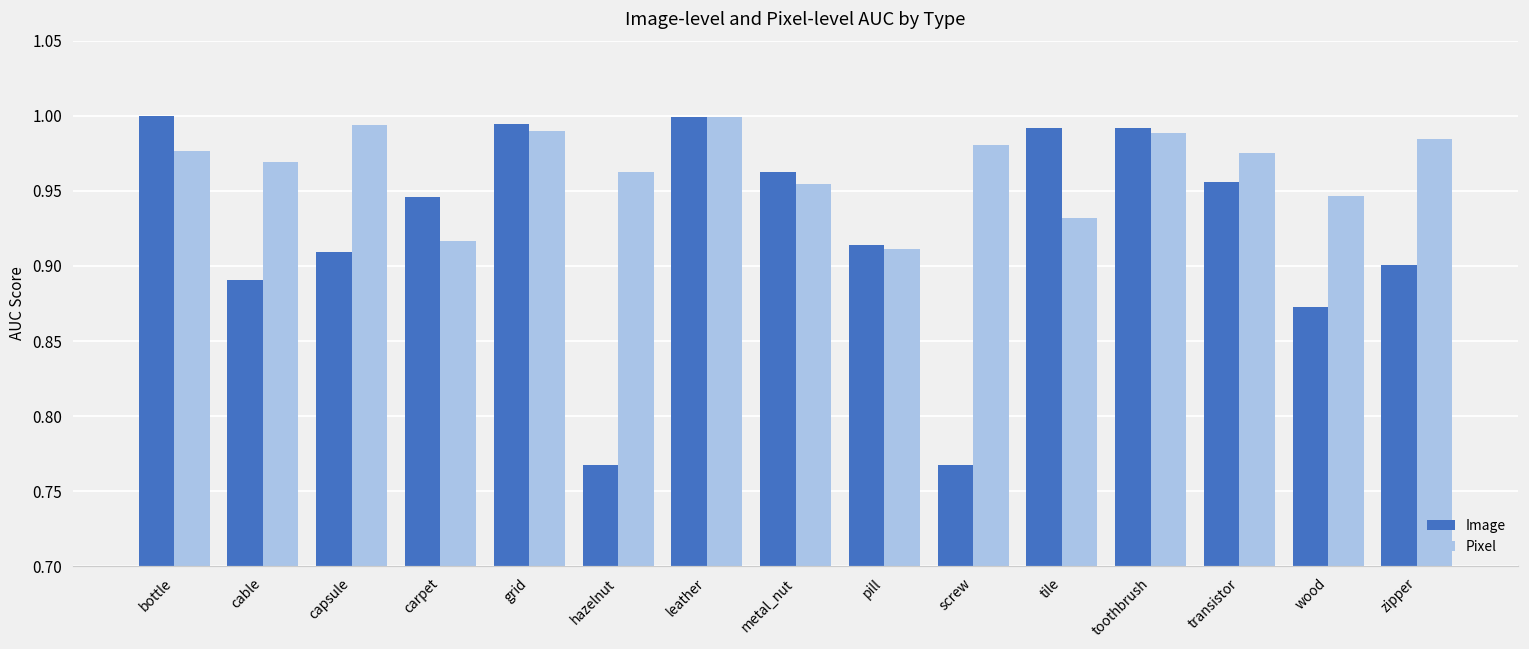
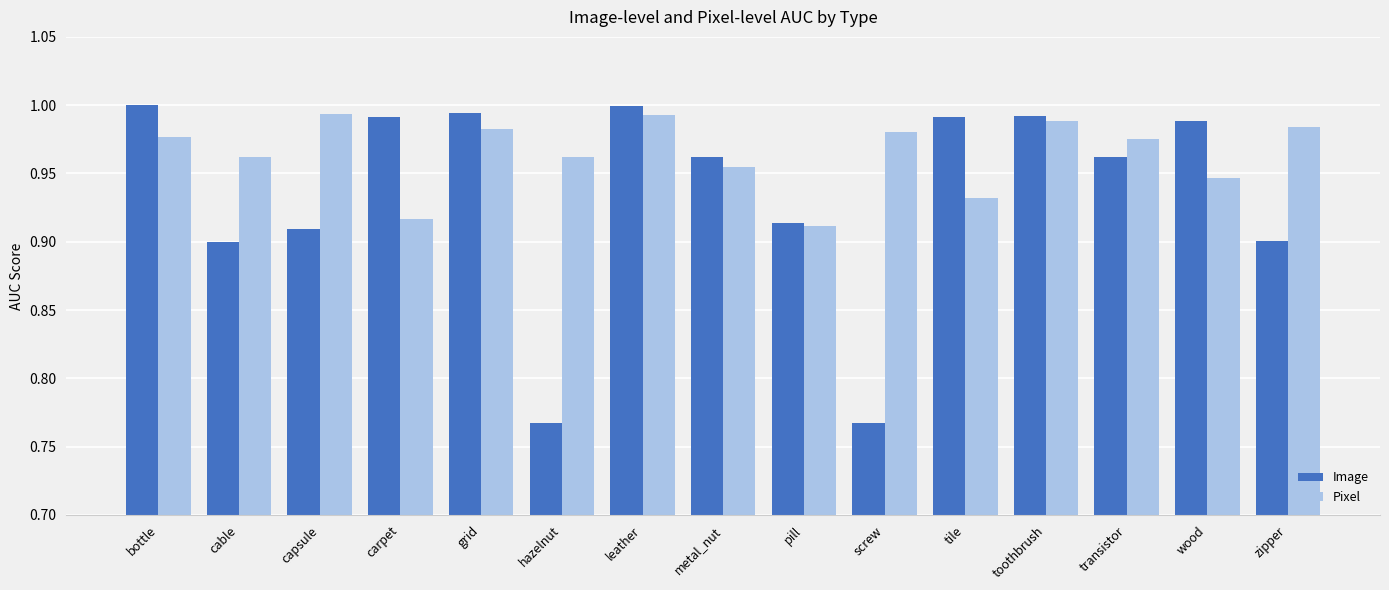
  {
    "Image": {
      "bottle": 1.000,
-     "cable": 0.891,
+     "cable": 0.900,
      "capsule": 0.909,
-     "carpet": 0.946,
+     "carpet": 0.991,
      "grid": 0.994,
      "hazelnut": 0.768,
      "leather": 0.999,
      "metal_nut": 0.962,
      "pill": 0.914,
      "screw": 0.767,
      "tile": 0.992,
      "toothbrush": 0.992,
-     "transistor": 0.956,
-     "wood": 0.873,
+     "transistor": 0.962,
+     "wood": 0.989,
      "zipper": 0.900
    },
    "Pixel": {
      "bottle": 0.977,
-     "cable": 0.969,
+     "cable": 0.962,
      "capsule": 0.994,
      "carpet": 0.917,
-     "grid": 0.990,
+     "grid": 0.982,
      "hazelnut": 0.962,
-     "leather": 0.999,
+     "leather": 0.993,
      "metal_nut": 0.955,
      "pill": 0.912,
      "screw": 0.980,
      "tile": 0.932,
      "toothbrush": 0.988,
      "transistor": 0.975,
      "wood": 0.947,
      "zipper": 0.984
    }
  }
